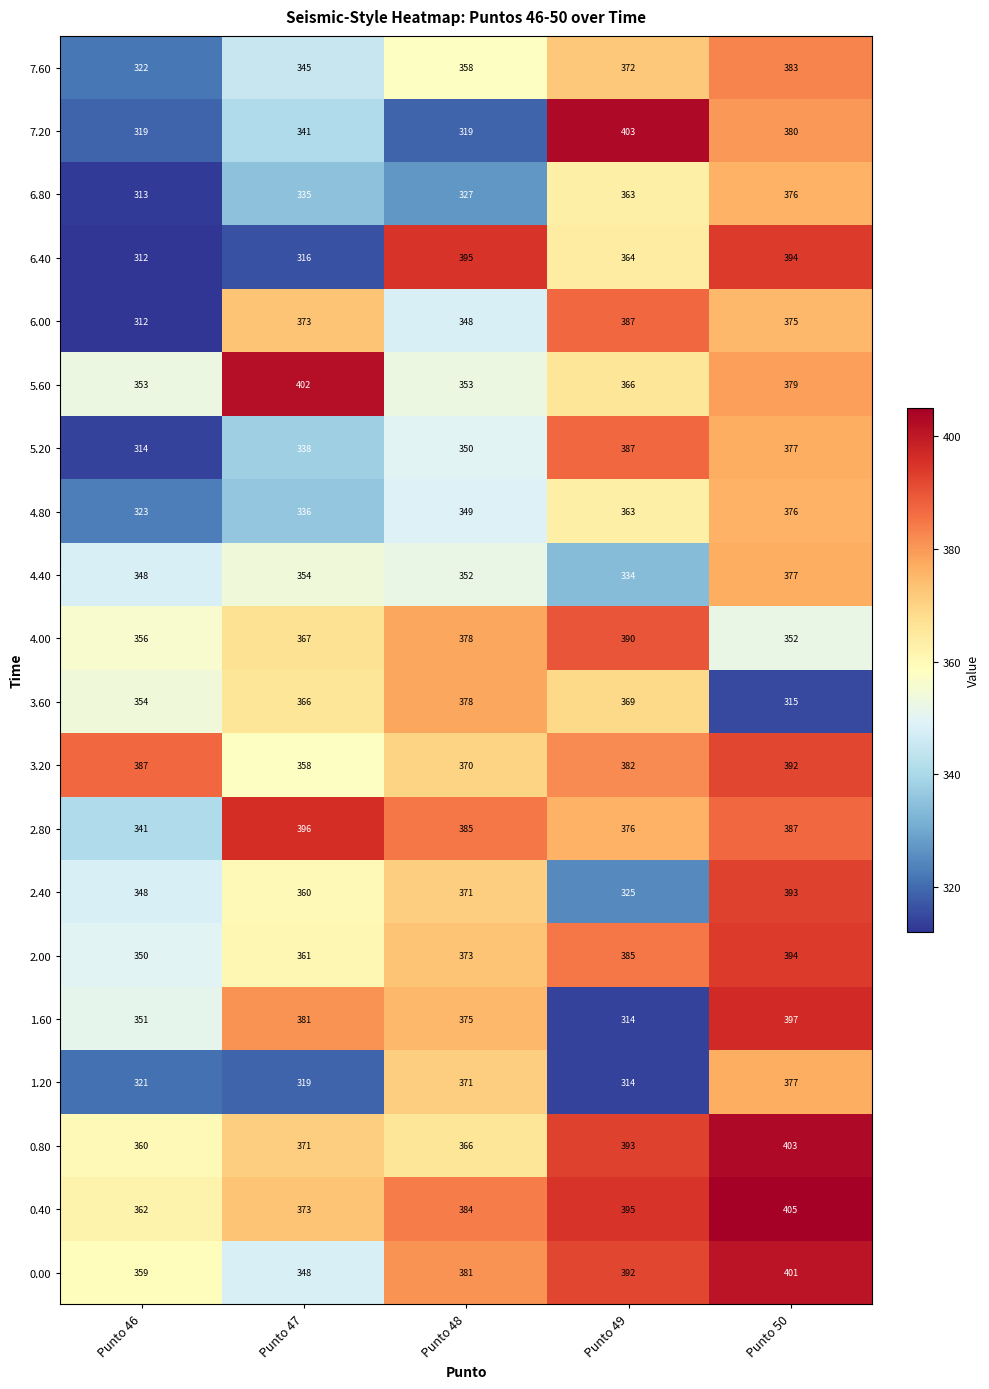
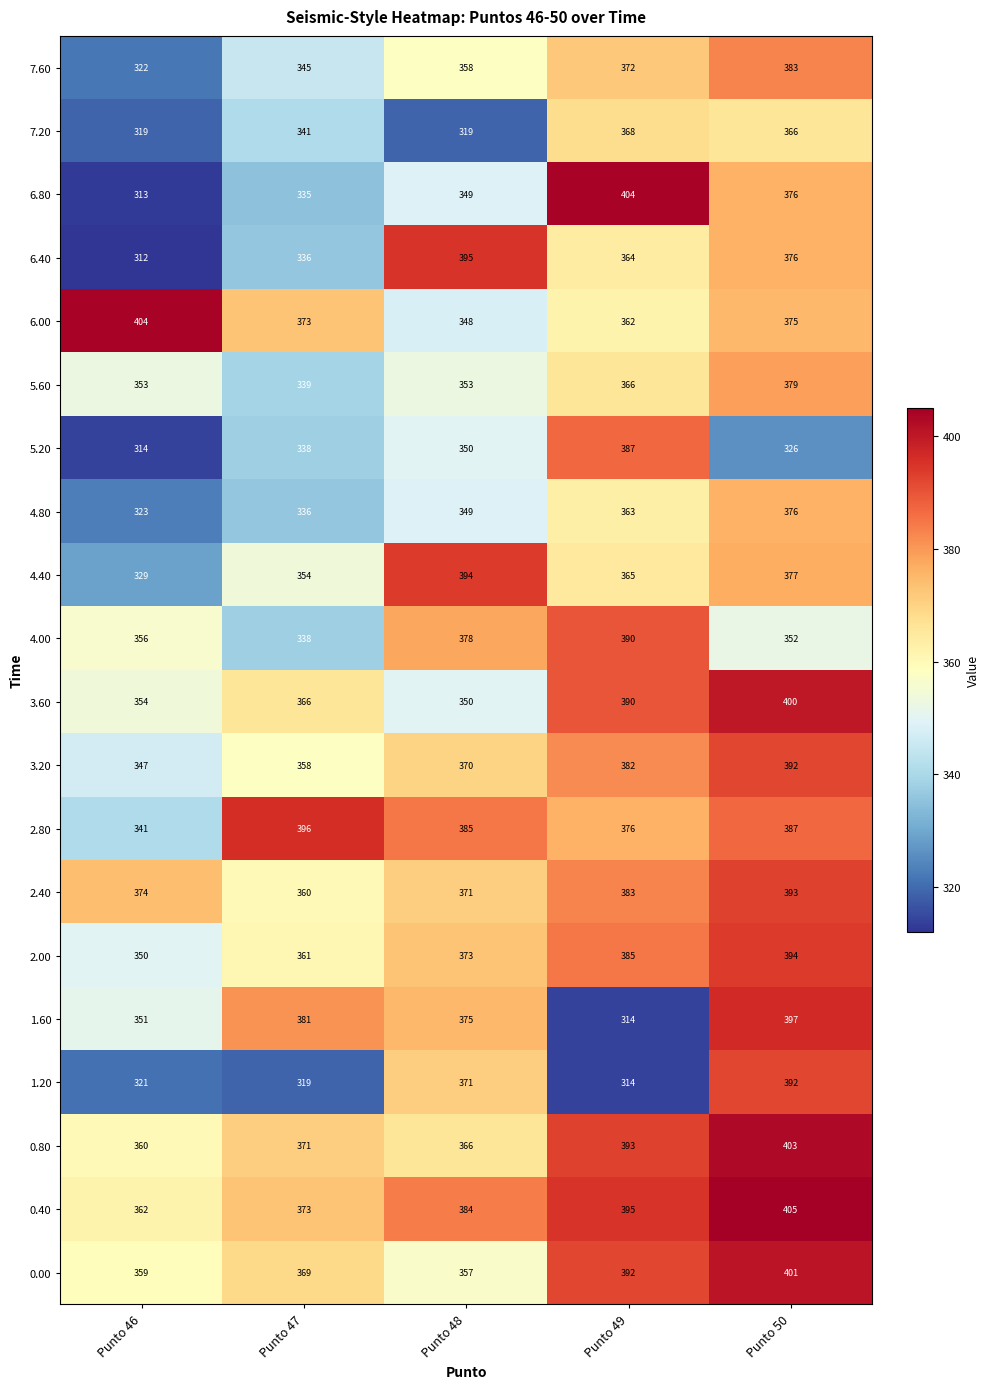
  {
    "7.60": {
      "Punto 46": 322,
      "Punto 47": 345,
      "Punto 48": 358,
      "Punto 49": 372,
      "Punto 50": 383
    },
    "7.20": {
      "Punto 46": 319,
      "Punto 47": 341,
      "Punto 48": 319,
-     "Punto 49": 403,
-     "Punto 50": 380
+     "Punto 49": 368,
+     "Punto 50": 366
    },
    "6.80": {
      "Punto 46": 313,
      "Punto 47": 335,
-     "Punto 48": 327,
-     "Punto 49": 363,
+     "Punto 48": 349,
+     "Punto 49": 404,
      "Punto 50": 376
    },
    "6.40": {
      "Punto 46": 312,
-     "Punto 47": 316,
+     "Punto 47": 336,
      "Punto 48": 395,
      "Punto 49": 364,
-     "Punto 50": 394
+     "Punto 50": 376
    },
    "6.00": {
-     "Punto 46": 312,
+     "Punto 46": 404,
      "Punto 47": 373,
      "Punto 48": 348,
-     "Punto 49": 387,
+     "Punto 49": 362,
      "Punto 50": 375
    },
    "5.60": {
      "Punto 46": 353,
-     "Punto 47": 402,
+     "Punto 47": 339,
      "Punto 48": 353,
      "Punto 49": 366,
      "Punto 50": 379
    },
    "5.20": {
      "Punto 46": 314,
      "Punto 47": 338,
      "Punto 48": 350,
      "Punto 49": 387,
-     "Punto 50": 377
+     "Punto 50": 326
    },
    "4.80": {
      "Punto 46": 323,
      "Punto 47": 336,
      "Punto 48": 349,
      "Punto 49": 363,
      "Punto 50": 376
    },
    "4.40": {
-     "Punto 46": 348,
+     "Punto 46": 329,
      "Punto 47": 354,
-     "Punto 48": 352,
-     "Punto 49": 334,
+     "Punto 48": 394,
+     "Punto 49": 365,
      "Punto 50": 377
    },
    "4.00": {
      "Punto 46": 356,
-     "Punto 47": 367,
+     "Punto 47": 338,
      "Punto 48": 378,
      "Punto 49": 390,
      "Punto 50": 352
    },
    "3.60": {
      "Punto 46": 354,
      "Punto 47": 366,
-     "Punto 48": 378,
-     "Punto 49": 369,
-     "Punto 50": 315
+     "Punto 48": 350,
+     "Punto 49": 390,
+     "Punto 50": 400
    },
    "3.20": {
-     "Punto 46": 387,
+     "Punto 46": 347,
      "Punto 47": 358,
      "Punto 48": 370,
      "Punto 49": 382,
      "Punto 50": 392
    },
    "2.80": {
      "Punto 46": 341,
      "Punto 47": 396,
      "Punto 48": 385,
      "Punto 49": 376,
      "Punto 50": 387
    },
    "2.40": {
-     "Punto 46": 348,
+     "Punto 46": 374,
      "Punto 47": 360,
      "Punto 48": 371,
-     "Punto 49": 325,
+     "Punto 49": 383,
      "Punto 50": 393
    },
    "2.00": {
      "Punto 46": 350,
      "Punto 47": 361,
      "Punto 48": 373,
      "Punto 49": 385,
      "Punto 50": 394
    },
    "1.60": {
      "Punto 46": 351,
      "Punto 47": 381,
      "Punto 48": 375,
      "Punto 49": 314,
      "Punto 50": 397
    },
    "1.20": {
      "Punto 46": 321,
      "Punto 47": 319,
      "Punto 48": 371,
      "Punto 49": 314,
-     "Punto 50": 377
+     "Punto 50": 392
    },
    "0.80": {
      "Punto 46": 360,
      "Punto 47": 371,
      "Punto 48": 366,
      "Punto 49": 393,
      "Punto 50": 403
    },
    "0.40": {
      "Punto 46": 362,
      "Punto 47": 373,
      "Punto 48": 384,
      "Punto 49": 395,
      "Punto 50": 405
    },
    "0.00": {
      "Punto 46": 359,
-     "Punto 47": 348,
-     "Punto 48": 381,
+     "Punto 47": 369,
+     "Punto 48": 357,
      "Punto 49": 392,
      "Punto 50": 401
    }
  }
